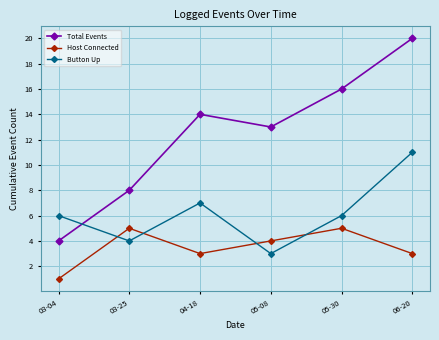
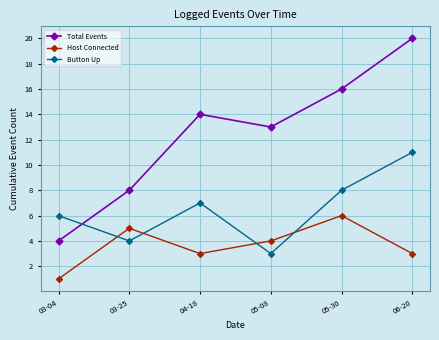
  {
    "Total Events": {
      "03-04": 4,
      "03-25": 8,
      "04-18": 14,
      "05-08": 13,
      "05-30": 16,
      "06-20": 20
    },
    "Host Connected": {
      "03-04": 1,
      "03-25": 5,
      "04-18": 3,
      "05-08": 4,
-     "05-30": 5,
+     "05-30": 6,
      "06-20": 3
    },
    "Button Up": {
      "03-04": 6,
      "03-25": 4,
      "04-18": 7,
      "05-08": 3,
-     "05-30": 6,
+     "05-30": 8,
      "06-20": 11
    }
  }
